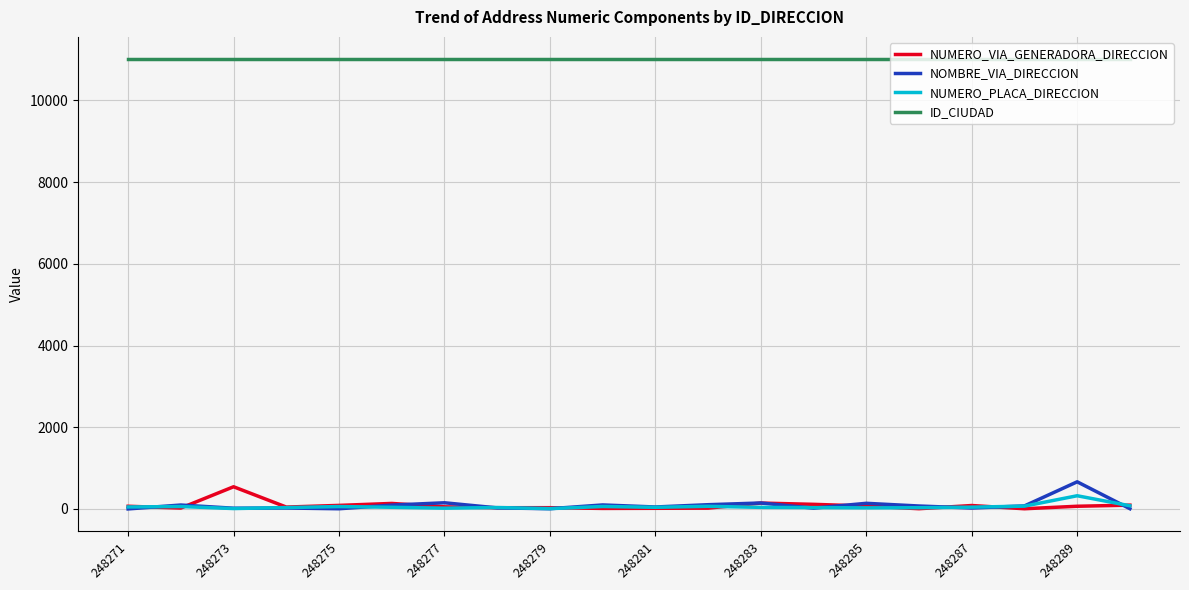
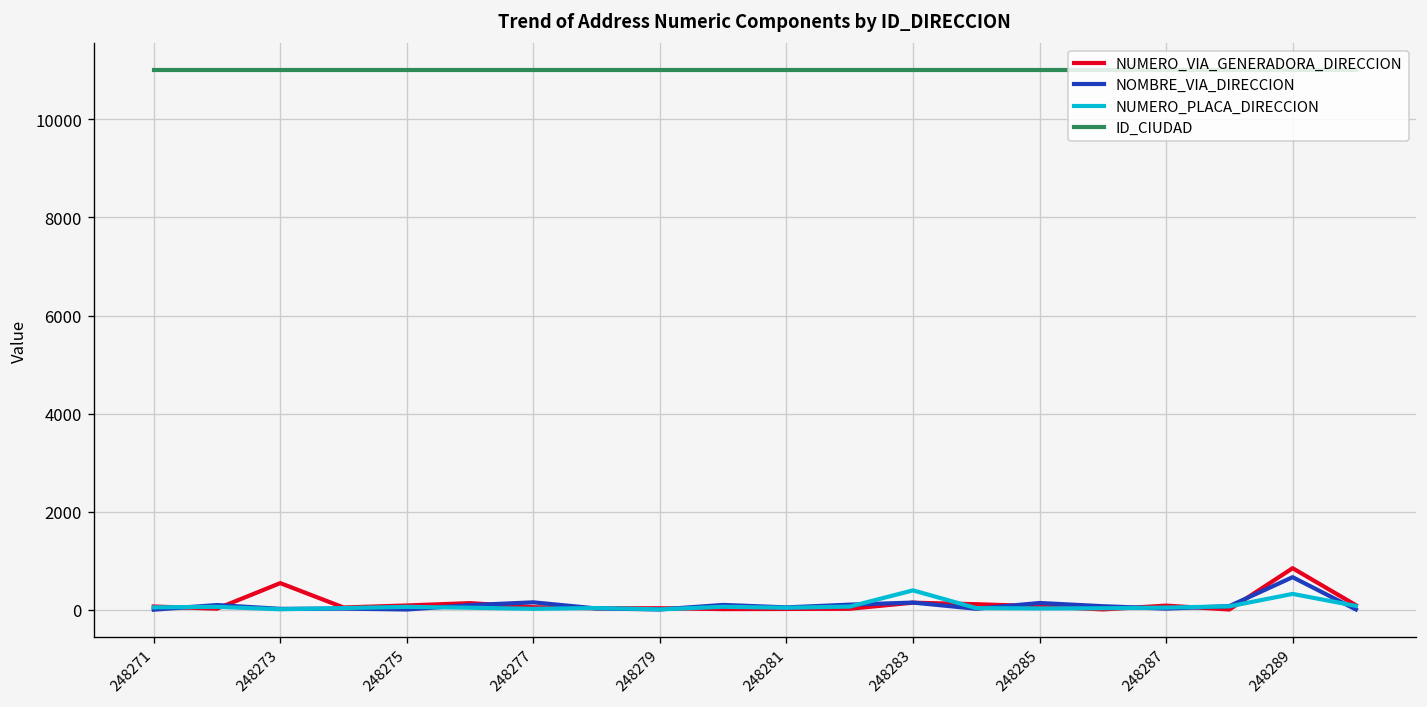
  {
    "NUMERO_VIA_GENERADORA_DIRECCION": {
      "248273": 500,
-     "248289": 100
+     "248289": 800
    },
    "NOMBRE_VIA_DIRECCION": {
      "248277": 200,
      "248285": 100,
      "248289": 700
    },
    "NUMERO_PLACA_DIRECCION": {
-     "248283": 0,
+     "248283": 400,
      "248289": 300
    },
    "ID_CIUDAD": {
      "248271": 11000,
      "248273": 11000,
      "248275": 11000,
      "248277": 11000,
      "248279": 11000,
      "248281": 11000,
      "248283": 11000,
      "248285": 11000
    }
  }
